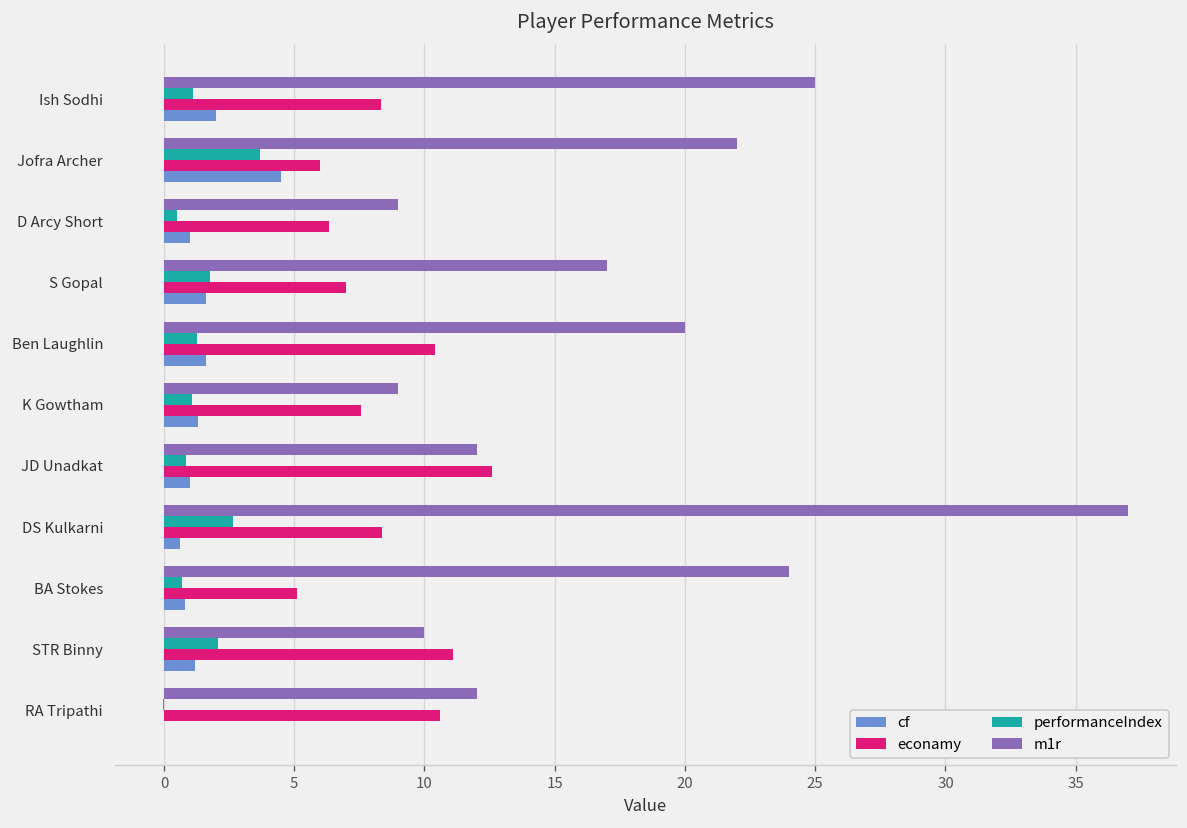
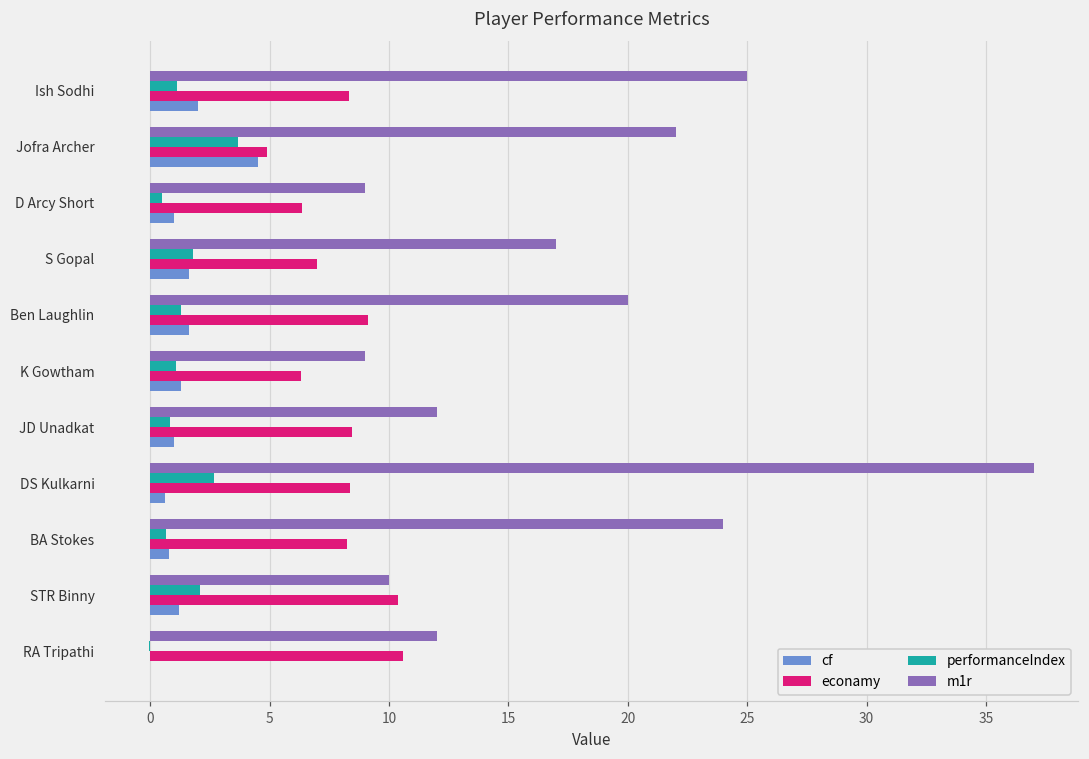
  {
    "econamy": {
      "Ish Sodhi": 8.3,
-     "Jofra Archer": 6.0,
+     "Jofra Archer": 4.9,
      "D Arcy Short": 6.3,
      "S Gopal": 7.0,
-     "Ben Laughlin": 10.4,
-     "K Gowtham": 7.6,
-     "JD Unadkat": 12.6,
+     "Ben Laughlin": 9.1,
+     "K Gowtham": 6.3,
+     "JD Unadkat": 8.5,
      "DS Kulkarni": 8.4,
-     "BA Stokes": 5.1,
-     "STR Binny": 11.1,
+     "BA Stokes": 8.2,
+     "STR Binny": 10.4,
      "RA Tripathi": 10.6
    },
    "performanceIndex": {
      "Ish Sodhi": 1.1,
      "Jofra Archer": 3.7,
      "D Arcy Short": 0.5,
      "S Gopal": 1.8,
      "Ben Laughlin": 1.3,
      "K Gowtham": 1.1,
      "JD Unadkat": 0.8,
      "DS Kulkarni": 2.7,
      "BA Stokes": 0.7,
      "STR Binny": 2.1
    }
  }
